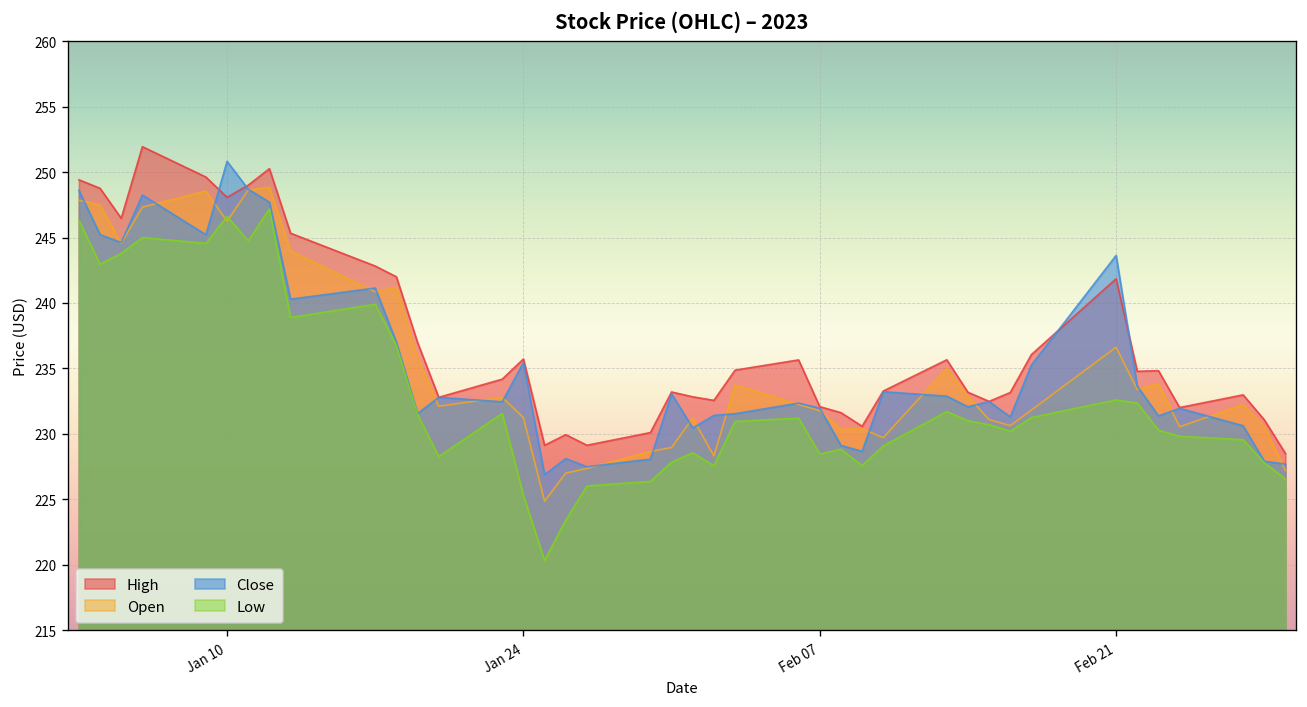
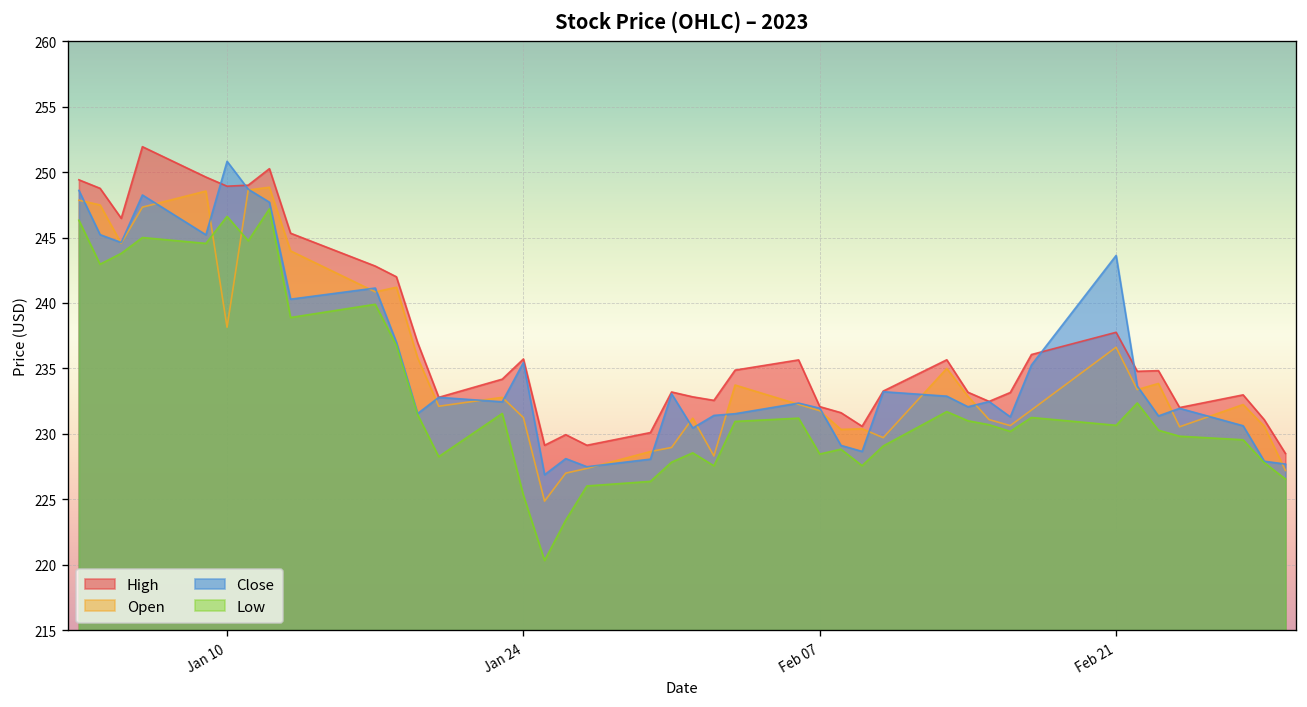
  {
    "High": {
-     "Jan 10": 248.1,
+     "Jan 10": 248.9,
      "Jan 24": 235.7,
-     "Feb 21": 241.8
+     "Feb 21": 237.8
    },
    "Open": {
-     "Jan 10": 246.2,
+     "Jan 10": 238.1,
      "Jan 24": 231.2,
      "Feb 21": 236.6
    },
    "Close": {
      "Jan 10": 250.8,
      "Jan 24": 235.4,
      "Feb 21": 243.6
    },
    "Low": {
      "Jan 10": 246.6,
      "Jan 24": 225.3,
      "Feb 07": 228.5,
-     "Feb 21": 232.6
+     "Feb 21": 230.7
    }
  }
